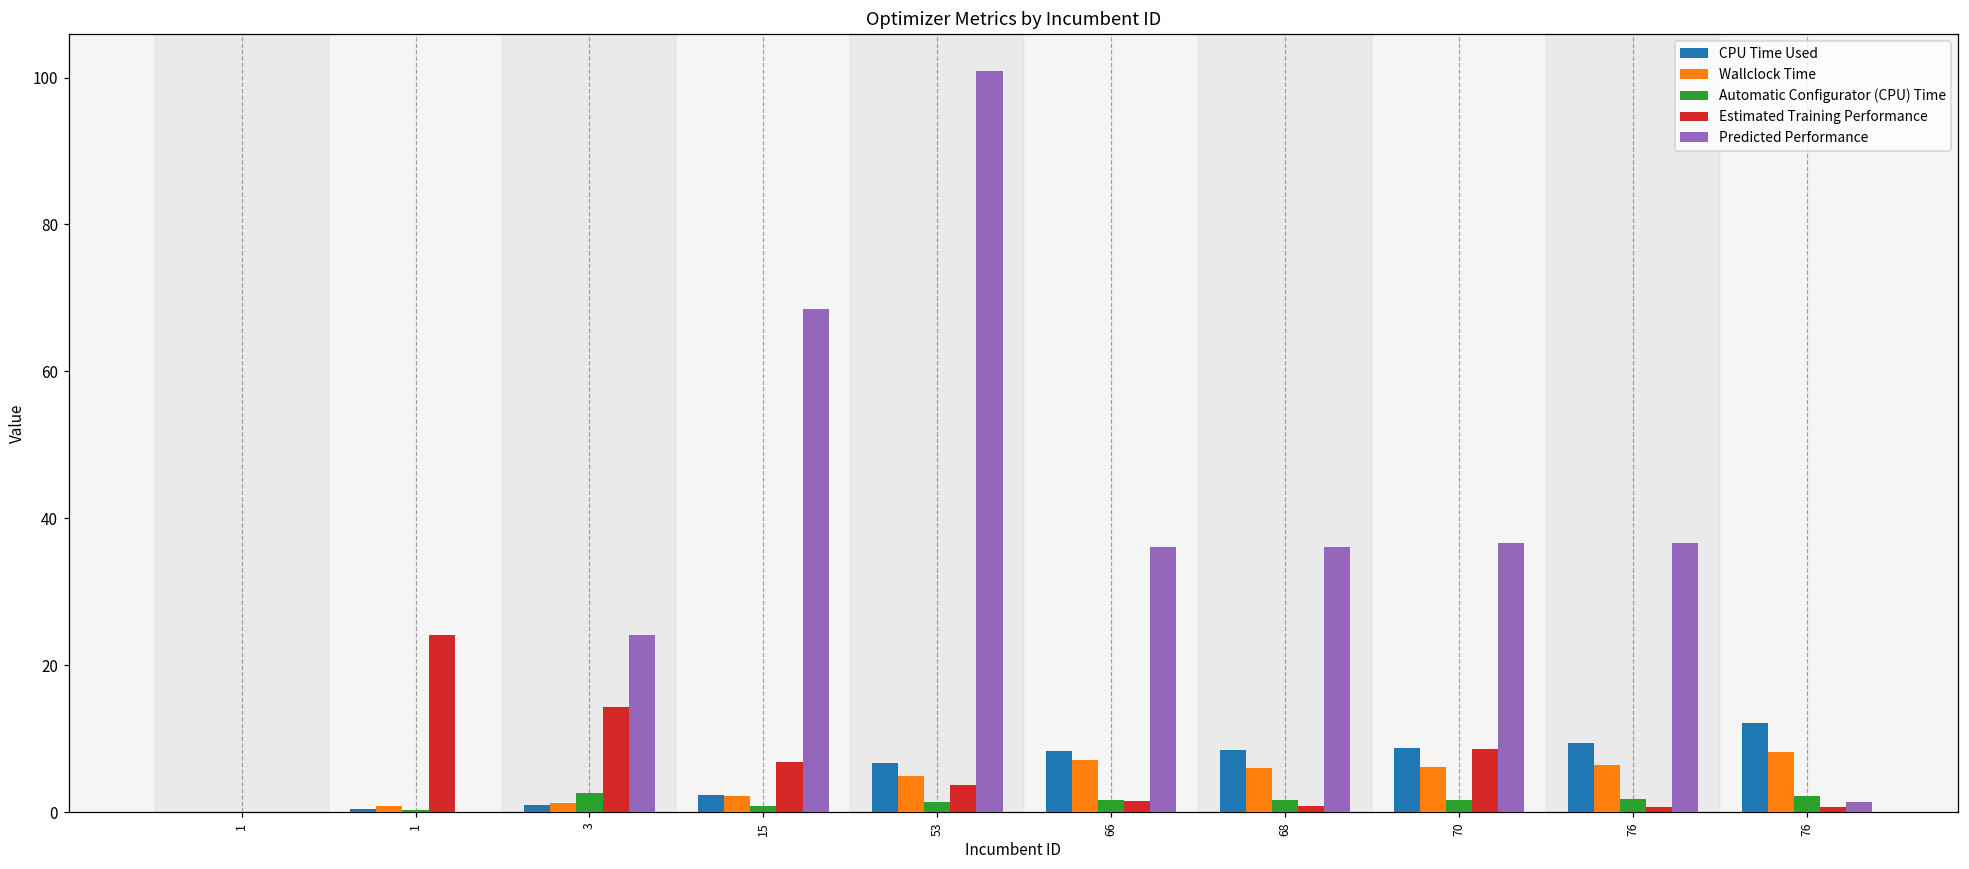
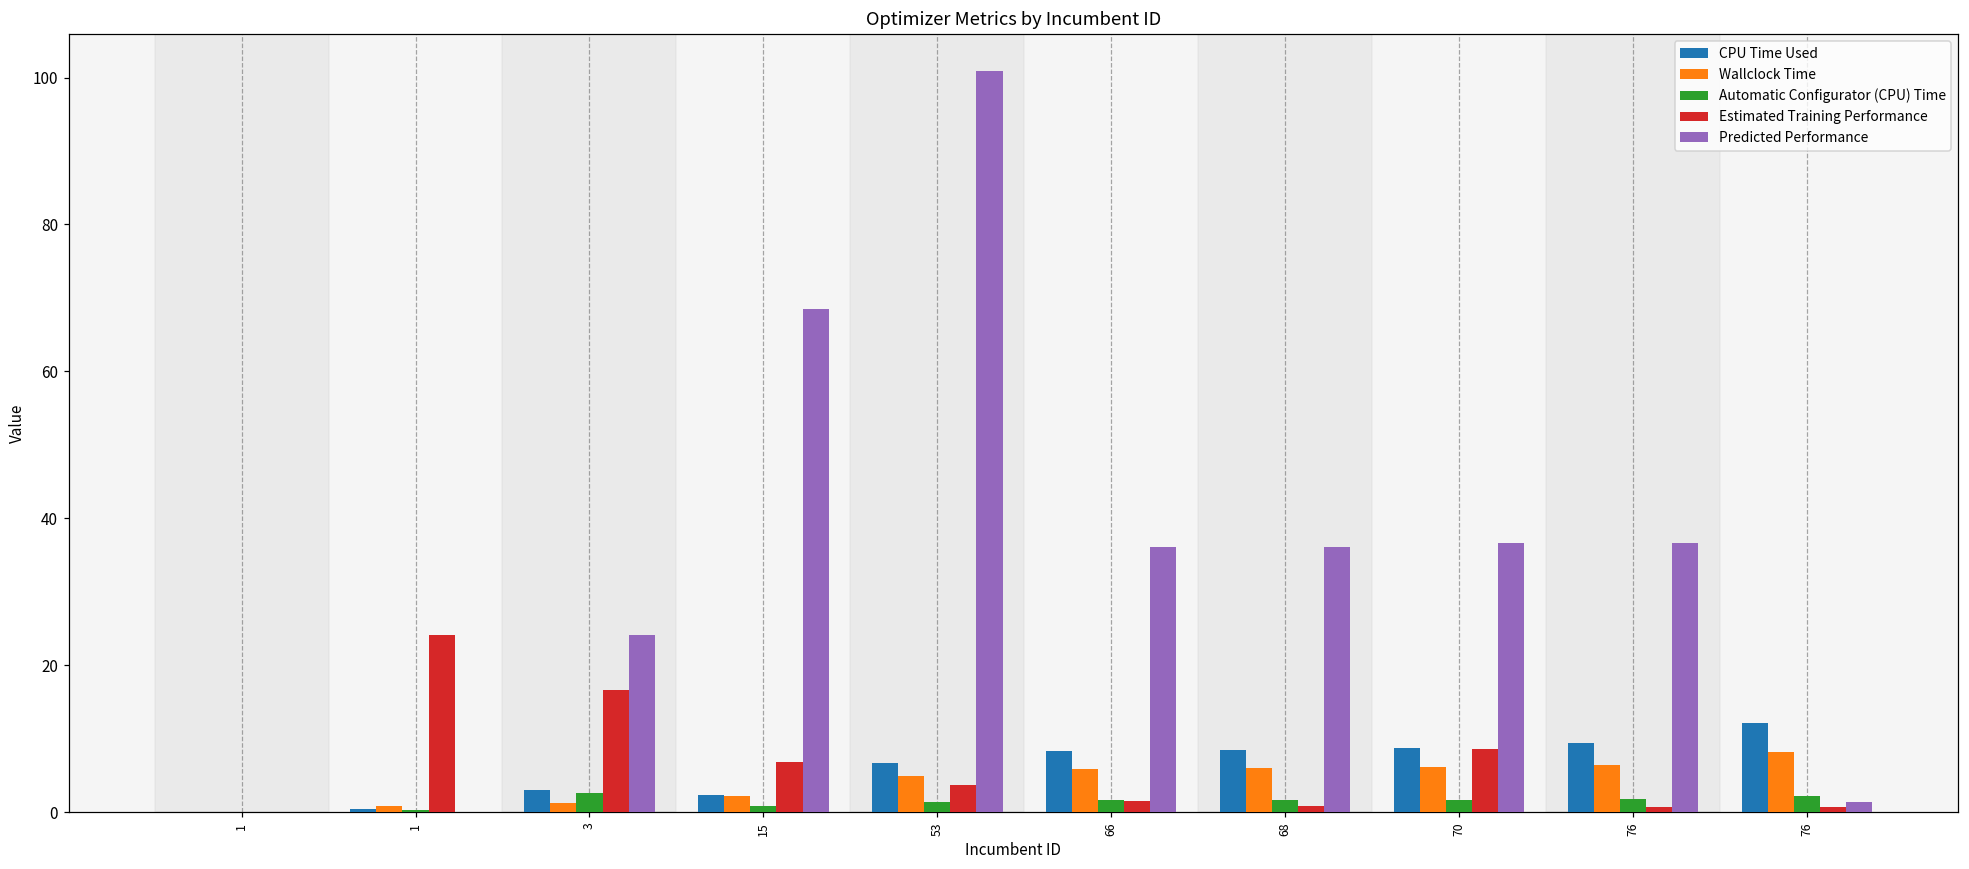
  {
    "CPU Time Used": {
-     "3": 1,
+     "3": 3,
      "15": 2,
      "53": 7,
      "66": 8,
      "68": 8,
      "70": 9
    },
    "Wallclock Time": {
      "3": 1,
      "15": 2,
      "53": 5,
-     "66": 7,
+     "66": 6,
      "68": 6,
      "70": 6
    },
    "Automatic Configurator (CPU) Time": {
      "3": 3,
      "15": 1,
      "53": 1,
      "66": 2,
      "68": 2,
      "70": 2
    },
    "Estimated Training Performance": {
-     "3": 14,
+     "3": 17,
      "15": 7,
      "53": 4,
      "66": 2,
      "68": 1,
      "70": 9
    },
    "Predicted Performance": {
      "3": 24,
      "15": 68,
      "53": 101,
      "66": 36,
      "68": 36,
      "70": 37
    }
  }
